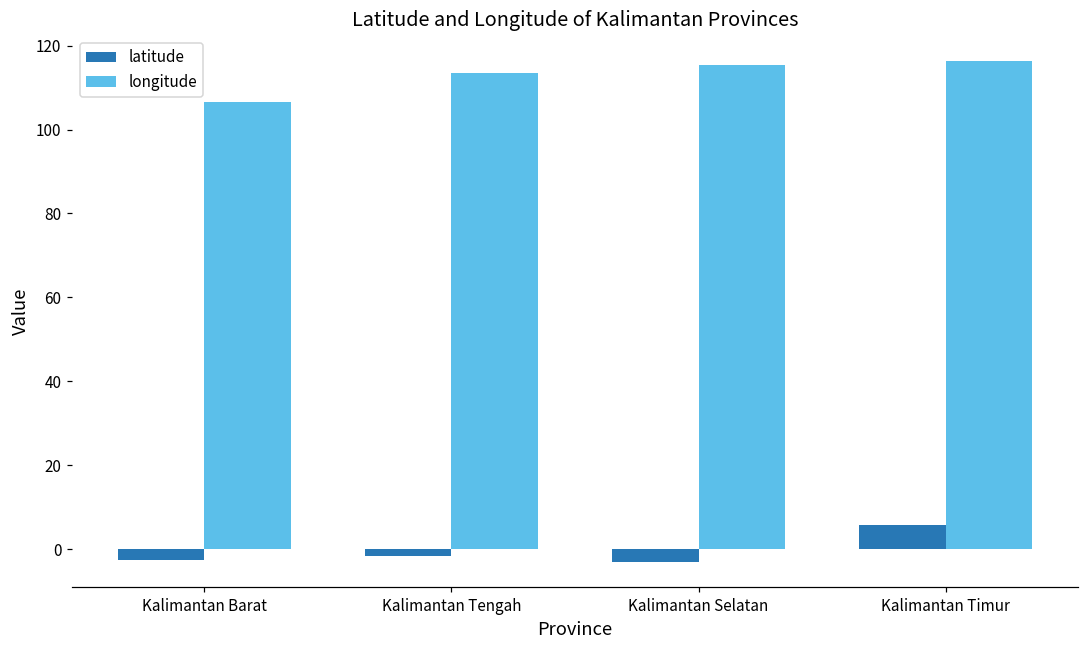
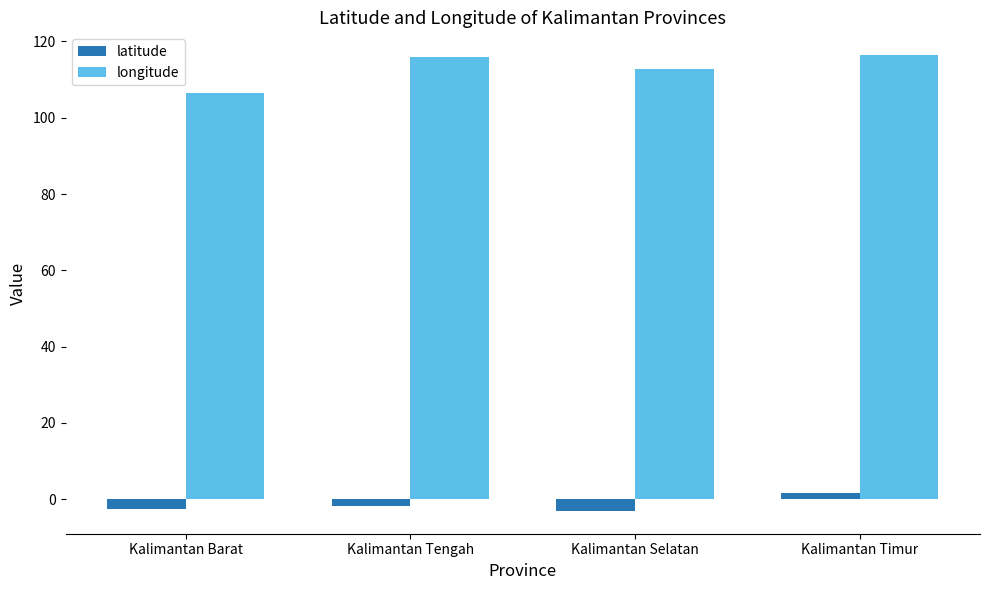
  {
    "latitude": {
      "Kalimantan Barat": -3,
      "Kalimantan Tengah": -2,
      "Kalimantan Selatan": -3,
-     "Kalimantan Timur": 6
+     "Kalimantan Timur": 2
    },
    "longitude": {
      "Kalimantan Barat": 106,
-     "Kalimantan Tengah": 113,
-     "Kalimantan Selatan": 115,
+     "Kalimantan Tengah": 116,
+     "Kalimantan Selatan": 113,
      "Kalimantan Timur": 116
    }
  }
